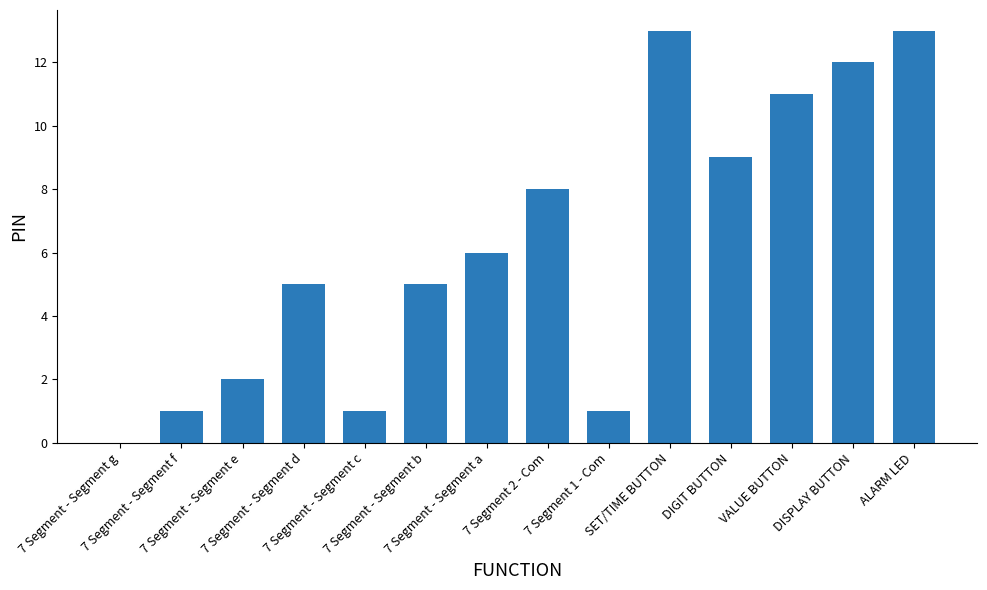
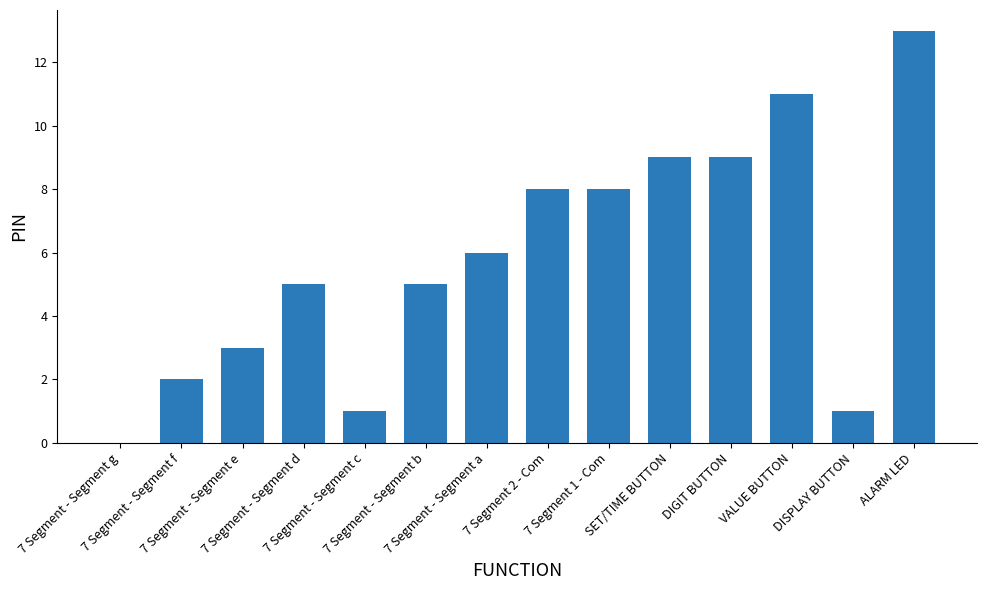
  {
    "7 Segment - Segment g": 0,
-   "7 Segment - Segment f": 1,
-   "7 Segment - Segment e": 2,
+   "7 Segment - Segment f": 2,
+   "7 Segment - Segment e": 3,
    "7 Segment - Segment d": 5,
    "7 Segment - Segment c": 1,
    "7 Segment - Segment b": 5,
    "7 Segment - Segment a": 6,
    "7 Segment 2 - Com": 8,
-   "7 Segment 1 - Com": 1,
-   "SET/TIME BUTTON": 13,
+   "7 Segment 1 - Com": 8,
+   "SET/TIME BUTTON": 9,
    "DIGIT BUTTON": 9,
    "VALUE BUTTON": 11,
-   "DISPLAY BUTTON": 12,
+   "DISPLAY BUTTON": 1,
    "ALARM LED": 13
  }
